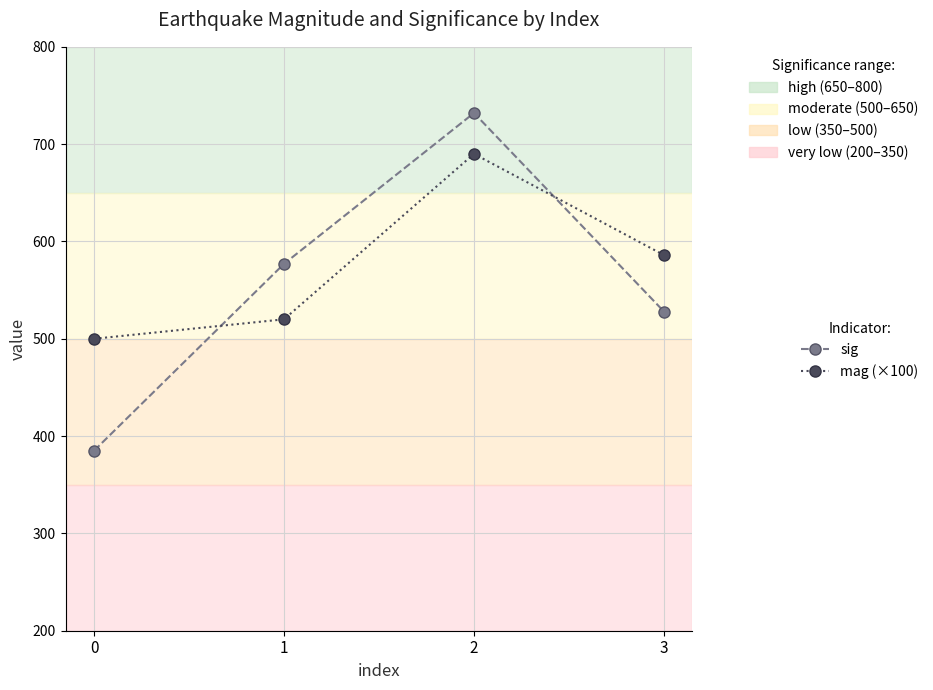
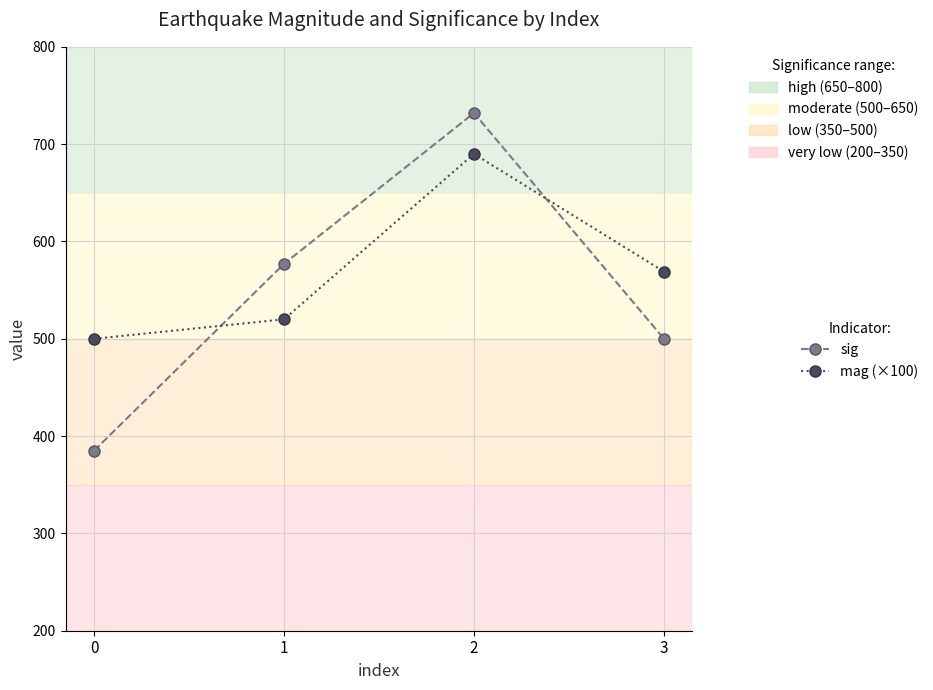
  {
    "sig": {
      "0": 390,
      "1": 580,
      "2": 730,
-     "3": 530
+     "3": 500
    },
    "mag (×100)": {
      "0": 500,
      "1": 520,
      "2": 690,
-     "3": 590
+     "3": 570
    }
  }
